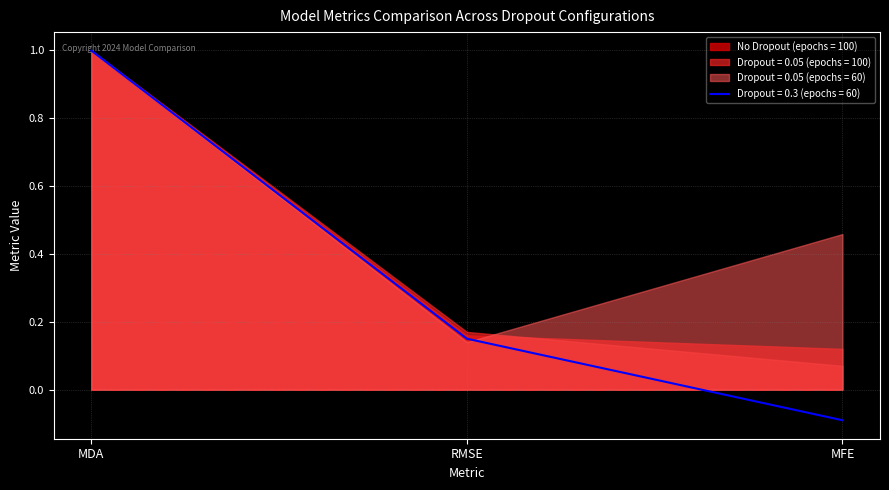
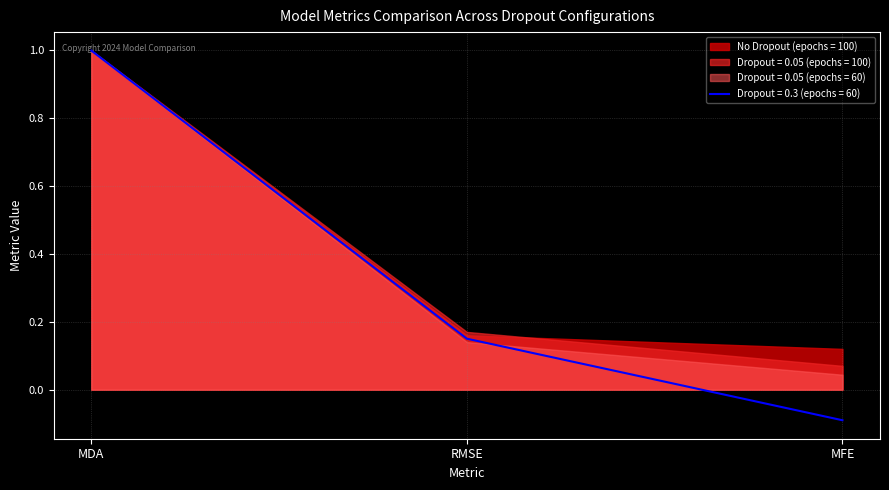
  {
    "Dropout = 0.3 (epochs = 60)": {
      "RMSE": 0.15,
      "MFE": -0.09
    },
    "Dropout = 0.05 (epochs = 60)": {
      "RMSE": 0.14,
-     "MFE": 0.46
+     "MFE": 0.04
    }
  }
